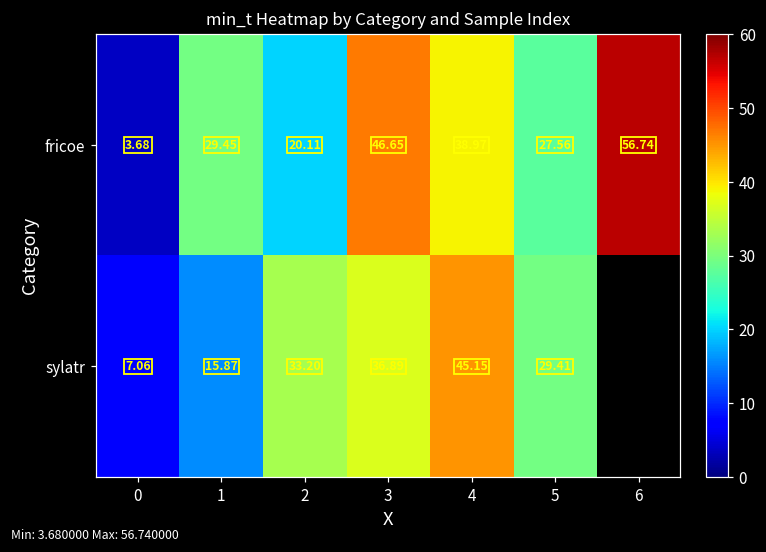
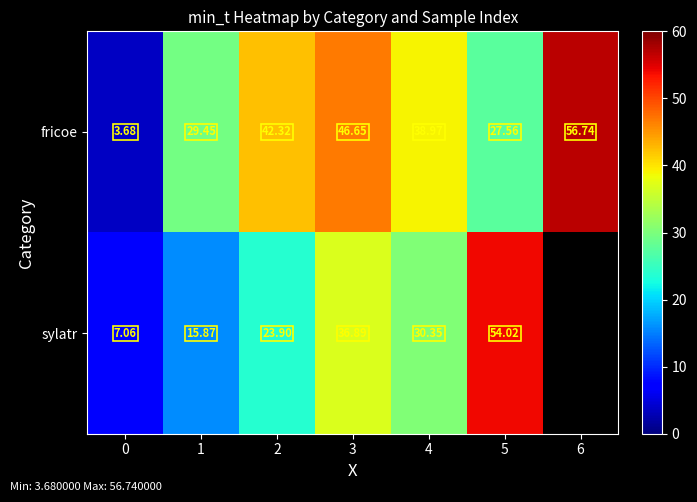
  {
    "fricoe": {
-     "2": 20.11
+     "2": 42.32
    },
    "sylatr": {
-     "2": 33.20,
-     "4": 45.15,
-     "5": 29.41
+     "2": 23.90,
+     "4": 30.35,
+     "5": 54.02
    }
  }
